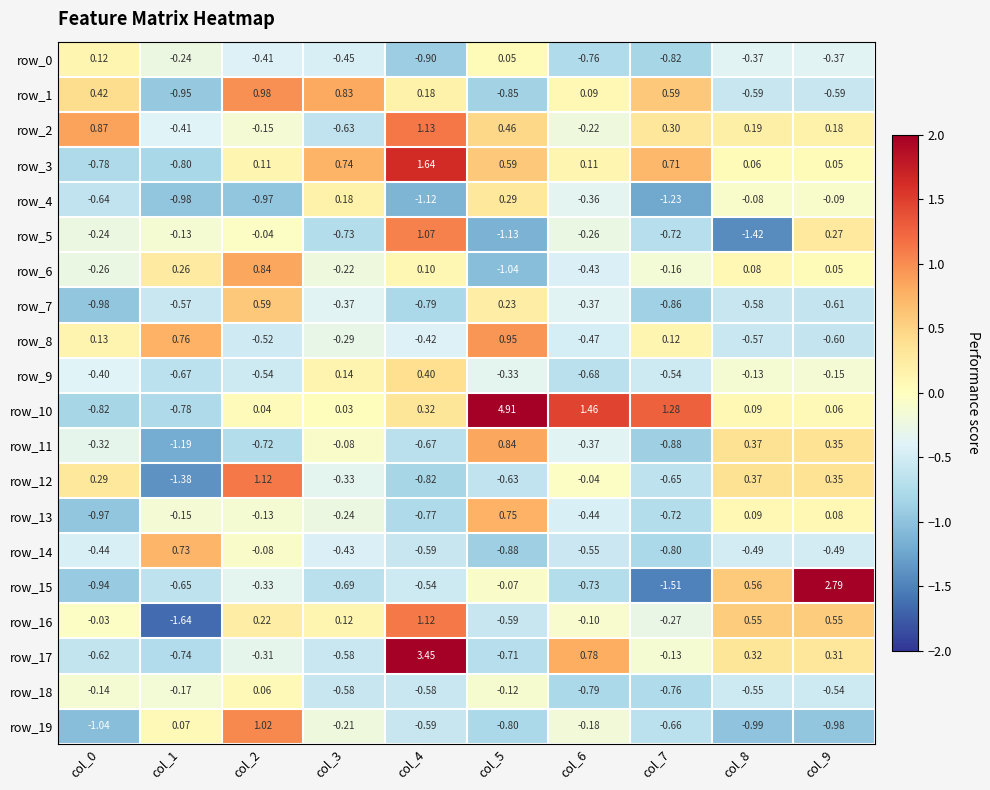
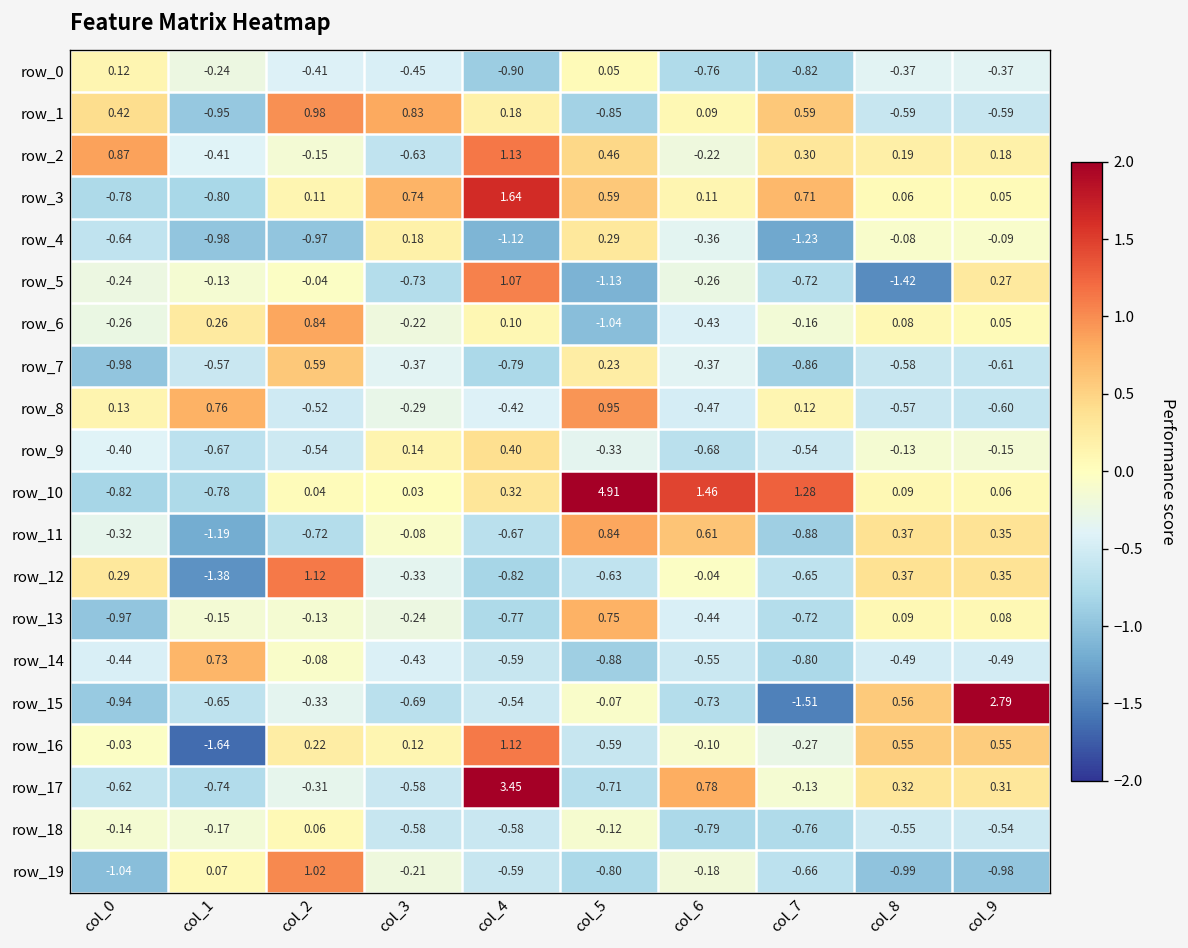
  {
    "row_0": {
      "col_0": 0.12,
      "col_1": -0.24,
      "col_2": -0.41,
      "col_3": -0.45,
      "col_4": -0.90,
      "col_5": 0.05,
      "col_6": -0.76,
      "col_7": -0.82,
      "col_8": -0.37,
      "col_9": -0.37
    },
    "row_1": {
      "col_0": 0.42,
      "col_1": -0.95,
      "col_2": 0.98,
      "col_3": 0.83,
      "col_4": 0.18,
      "col_5": -0.85,
      "col_6": 0.09,
      "col_7": 0.59,
      "col_8": -0.59,
      "col_9": -0.59
    },
    "row_2": {
      "col_0": 0.87,
      "col_1": -0.41,
      "col_2": -0.15,
      "col_3": -0.63,
      "col_4": 1.13,
      "col_5": 0.46,
      "col_6": -0.22,
      "col_7": 0.30,
      "col_8": 0.19,
      "col_9": 0.18
    },
    "row_3": {
      "col_0": -0.78,
      "col_1": -0.80,
      "col_2": 0.11,
      "col_3": 0.74,
      "col_4": 1.64,
      "col_5": 0.59,
      "col_6": 0.11,
      "col_7": 0.71,
      "col_8": 0.06,
      "col_9": 0.05
    },
    "row_4": {
      "col_0": -0.64,
      "col_1": -0.98,
      "col_2": -0.97,
      "col_3": 0.18,
      "col_4": -1.12,
      "col_5": 0.29,
      "col_6": -0.36,
      "col_7": -1.23,
      "col_8": -0.08,
      "col_9": -0.09
    },
    "row_5": {
      "col_0": -0.24,
      "col_1": -0.13,
      "col_2": -0.04,
      "col_3": -0.73,
      "col_4": 1.07,
      "col_5": -1.13,
      "col_6": -0.26,
      "col_7": -0.72,
      "col_8": -1.42,
      "col_9": 0.27
    },
    "row_6": {
      "col_0": -0.26,
      "col_1": 0.26,
      "col_2": 0.84,
      "col_3": -0.22,
      "col_4": 0.10,
      "col_5": -1.04,
      "col_6": -0.43,
      "col_7": -0.16,
      "col_8": 0.08,
      "col_9": 0.05
    },
    "row_7": {
      "col_0": -0.98,
      "col_1": -0.57,
      "col_2": 0.59,
      "col_3": -0.37,
      "col_4": -0.79,
      "col_5": 0.23,
      "col_6": -0.37,
      "col_7": -0.86,
      "col_8": -0.58,
      "col_9": -0.61
    },
    "row_8": {
      "col_0": 0.13,
      "col_1": 0.76,
      "col_2": -0.52,
      "col_3": -0.29,
      "col_4": -0.42,
      "col_5": 0.95,
      "col_6": -0.47,
      "col_7": 0.12,
      "col_8": -0.57,
      "col_9": -0.60
    },
    "row_9": {
      "col_0": -0.40,
      "col_1": -0.67,
      "col_2": -0.54,
      "col_3": 0.14,
      "col_4": 0.40,
      "col_5": -0.33,
      "col_6": -0.68,
      "col_7": -0.54,
      "col_8": -0.13,
      "col_9": -0.15
    },
    "row_10": {
      "col_0": -0.82,
      "col_1": -0.78,
      "col_2": 0.04,
      "col_3": 0.03,
      "col_4": 0.32,
      "col_5": 4.91,
      "col_6": 1.46,
      "col_7": 1.28,
      "col_8": 0.09,
      "col_9": 0.06
    },
    "row_11": {
      "col_0": -0.32,
      "col_1": -1.19,
      "col_2": -0.72,
      "col_3": -0.08,
      "col_4": -0.67,
      "col_5": 0.84,
-     "col_6": -0.37,
+     "col_6": 0.61,
      "col_7": -0.88,
      "col_8": 0.37,
      "col_9": 0.35
    },
    "row_12": {
      "col_0": 0.29,
      "col_1": -1.38,
      "col_2": 1.12,
      "col_3": -0.33,
      "col_4": -0.82,
      "col_5": -0.63,
      "col_6": -0.04,
      "col_7": -0.65,
      "col_8": 0.37,
      "col_9": 0.35
    },
    "row_13": {
      "col_0": -0.97,
      "col_1": -0.15,
      "col_2": -0.13,
      "col_3": -0.24,
      "col_4": -0.77,
      "col_5": 0.75,
      "col_6": -0.44,
      "col_7": -0.72,
      "col_8": 0.09,
      "col_9": 0.08
    },
    "row_14": {
      "col_0": -0.44,
      "col_1": 0.73,
      "col_2": -0.08,
      "col_3": -0.43,
      "col_4": -0.59,
      "col_5": -0.88,
      "col_6": -0.55,
      "col_7": -0.80,
      "col_8": -0.49,
      "col_9": -0.49
    },
    "row_15": {
      "col_0": -0.94,
      "col_1": -0.65,
      "col_2": -0.33,
      "col_3": -0.69,
      "col_4": -0.54,
      "col_5": -0.07,
      "col_6": -0.73,
      "col_7": -1.51,
      "col_8": 0.56,
      "col_9": 2.79
    },
    "row_16": {
      "col_0": -0.03,
      "col_1": -1.64,
      "col_2": 0.22,
      "col_3": 0.12,
      "col_4": 1.12,
      "col_5": -0.59,
      "col_6": -0.10,
      "col_7": -0.27,
      "col_8": 0.55,
      "col_9": 0.55
    },
    "row_17": {
      "col_0": -0.62,
      "col_1": -0.74,
      "col_2": -0.31,
      "col_3": -0.58,
      "col_4": 3.45,
      "col_5": -0.71,
      "col_6": 0.78,
      "col_7": -0.13,
      "col_8": 0.32,
      "col_9": 0.31
    },
    "row_18": {
      "col_0": -0.14,
      "col_1": -0.17,
      "col_2": 0.06,
      "col_3": -0.58,
      "col_4": -0.58,
      "col_5": -0.12,
      "col_6": -0.79,
      "col_7": -0.76,
      "col_8": -0.55,
      "col_9": -0.54
    },
    "row_19": {
      "col_0": -1.04,
      "col_1": 0.07,
      "col_2": 1.02,
      "col_3": -0.21,
      "col_4": -0.59,
      "col_5": -0.80,
      "col_6": -0.18,
      "col_7": -0.66,
      "col_8": -0.99,
      "col_9": -0.98
    }
  }
